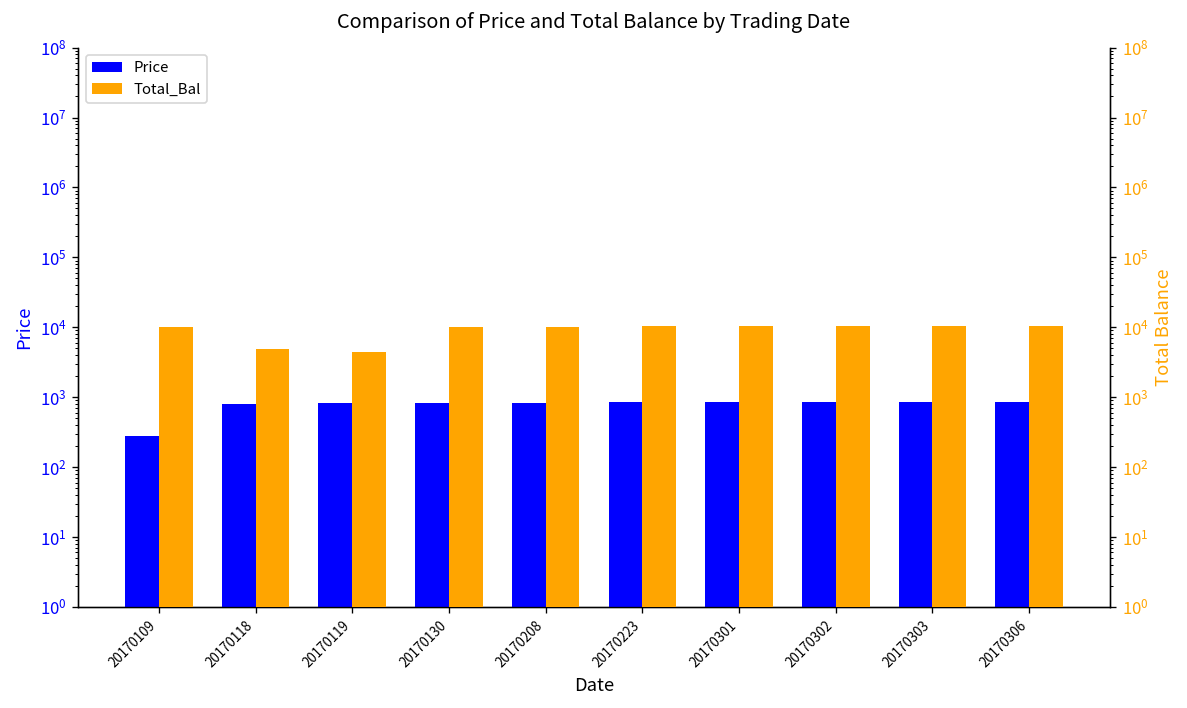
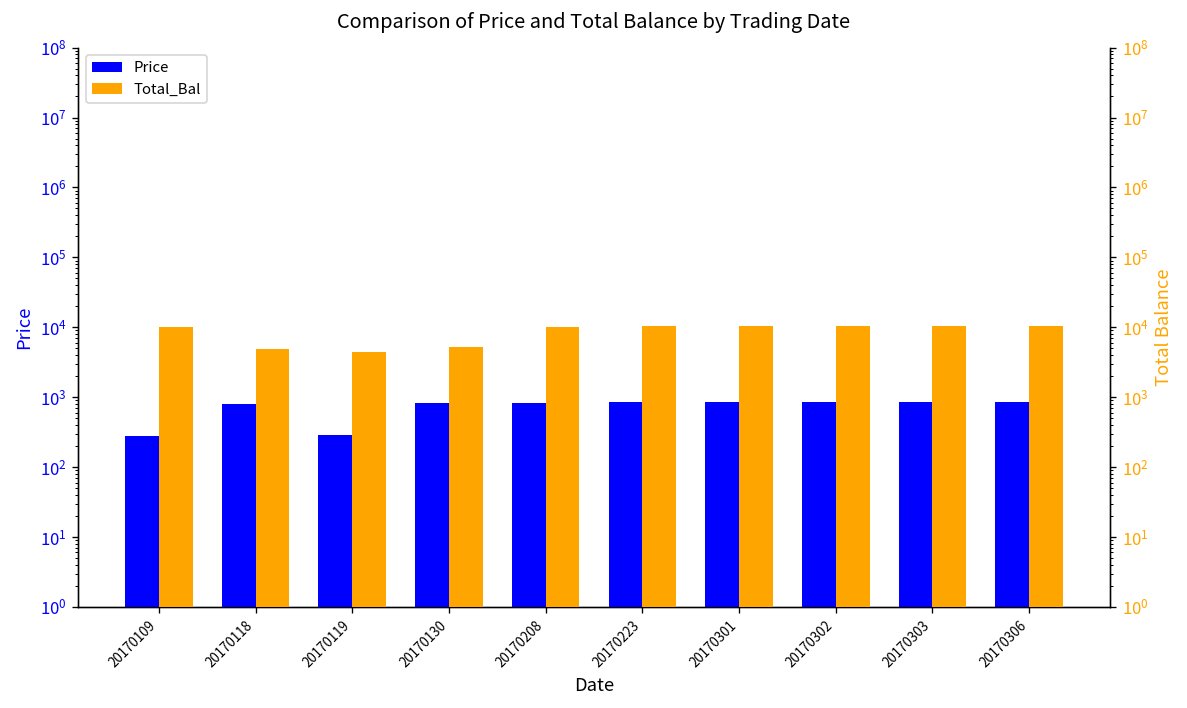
  {
    "Price": {
      "20170109": 300,
      "20170118": 800,
-     "20170119": 800,
+     "20170119": 300,
      "20170130": 800,
      "20170208": 800,
      "20170223": 800,
      "20170301": 900,
      "20170302": 800,
      "20170303": 800,
      "20170306": 800
    },
    "Total_Bal": {
      "20170109": 10000,
      "20170118": 5000,
      "20170119": 4000,
-     "20170130": 10000,
+     "20170130": 5000,
      "20170208": 10000,
      "20170223": 11000,
      "20170301": 11000,
      "20170302": 10000,
      "20170303": 10000,
      "20170306": 10000
    }
  }
